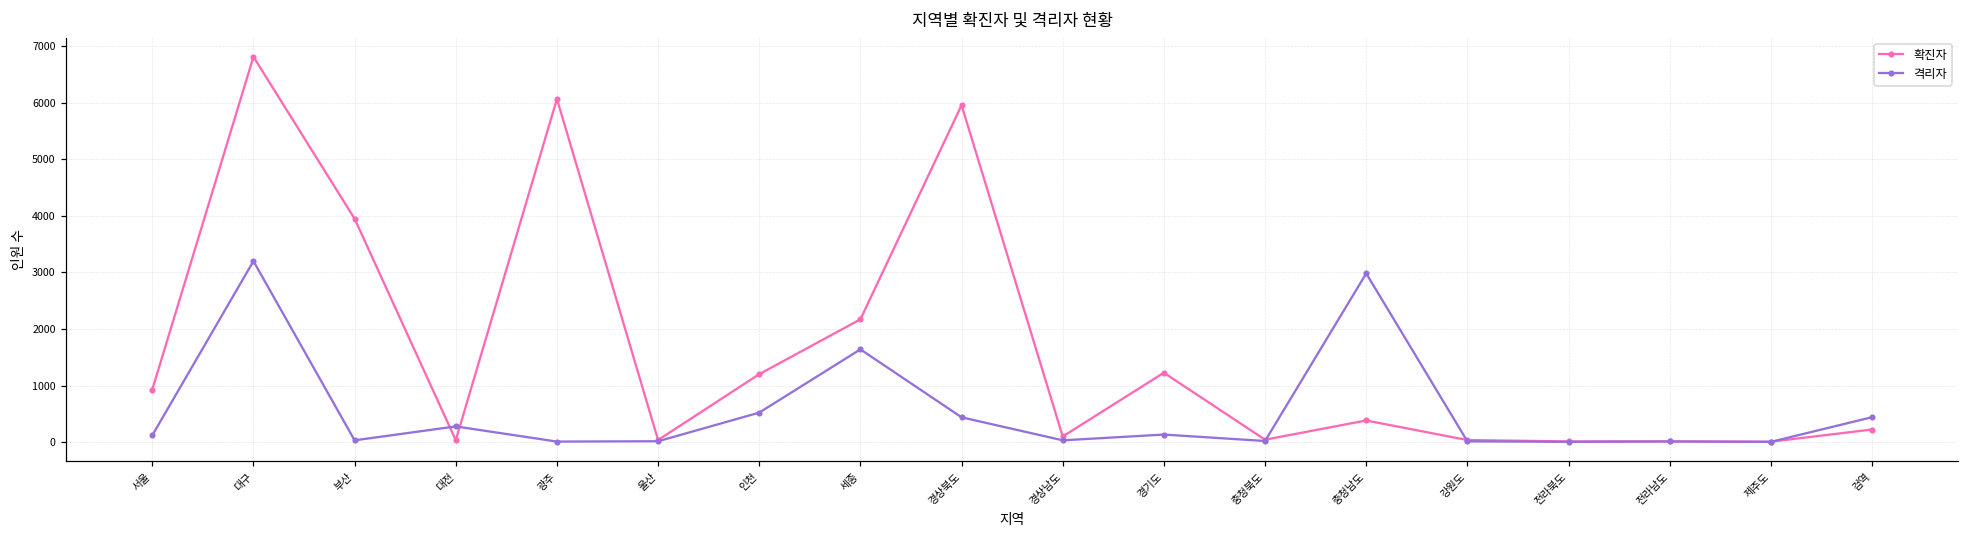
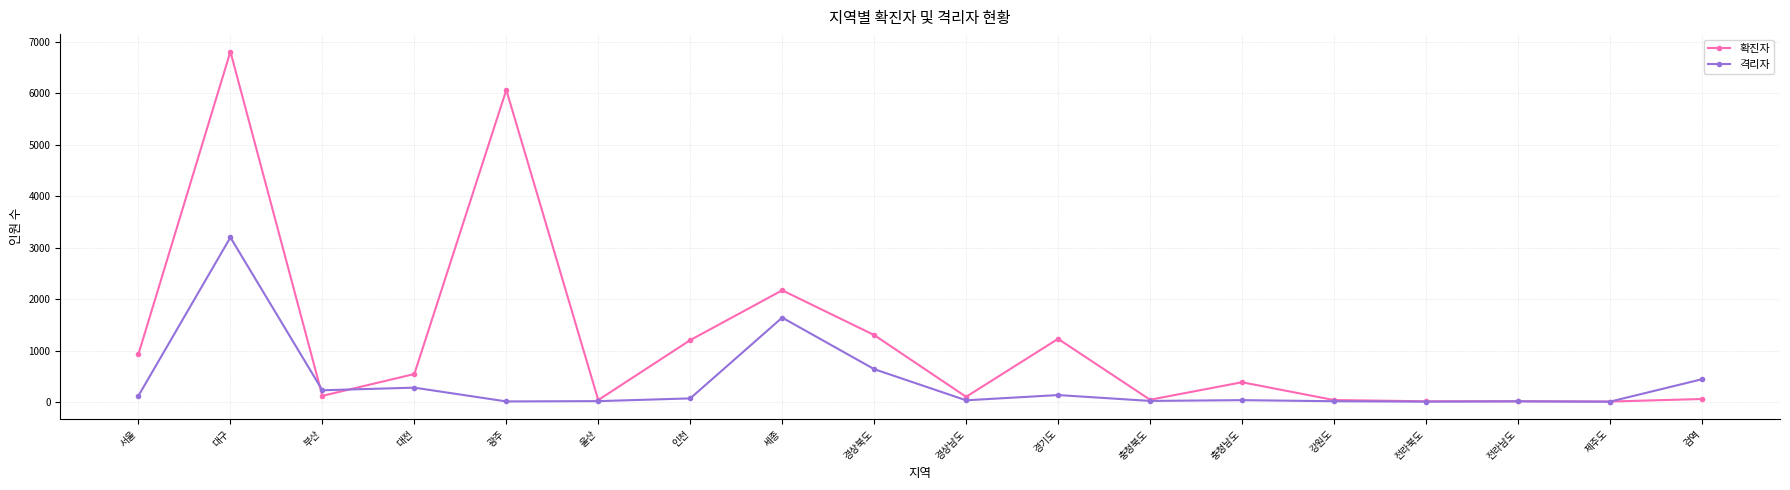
  {
    "확진자": {
      "서울": 900,
      "대구": 6800,
-     "부산": 4000,
-     "대전": 0,
+     "부산": 100,
+     "대전": 500,
      "광주": 6100,
      "인천": 1200,
      "세종": 2200,
-     "경상북도": 6000,
+     "경상북도": 1300,
      "경상남도": 100,
      "경기도": 1200,
      "충청남도": 400,
-     "검역": 200
+     "검역": 100
    },
    "격리자": {
      "서울": 100,
      "대구": 3200,
-     "부산": 0,
+     "부산": 200,
      "대전": 300,
      "광주": 0,
-     "인천": 500,
+     "인천": 100,
      "세종": 1600,
-     "경상북도": 400,
+     "경상북도": 600,
      "경상남도": 0,
      "경기도": 100,
-     "충청남도": 3000,
+     "충청남도": 0,
      "검역": 400
    }
  }
